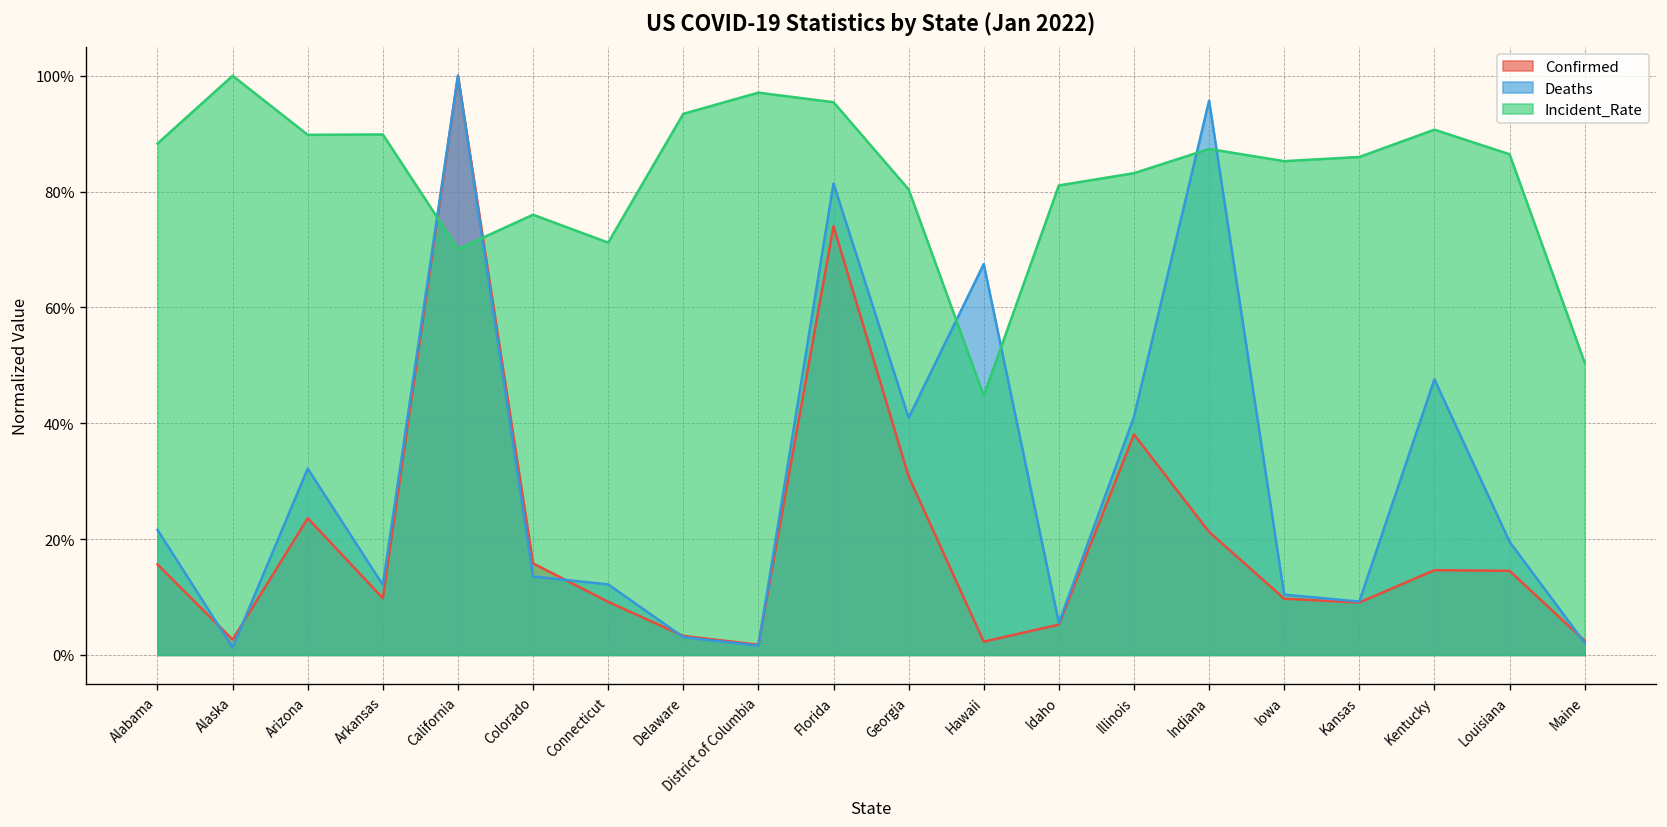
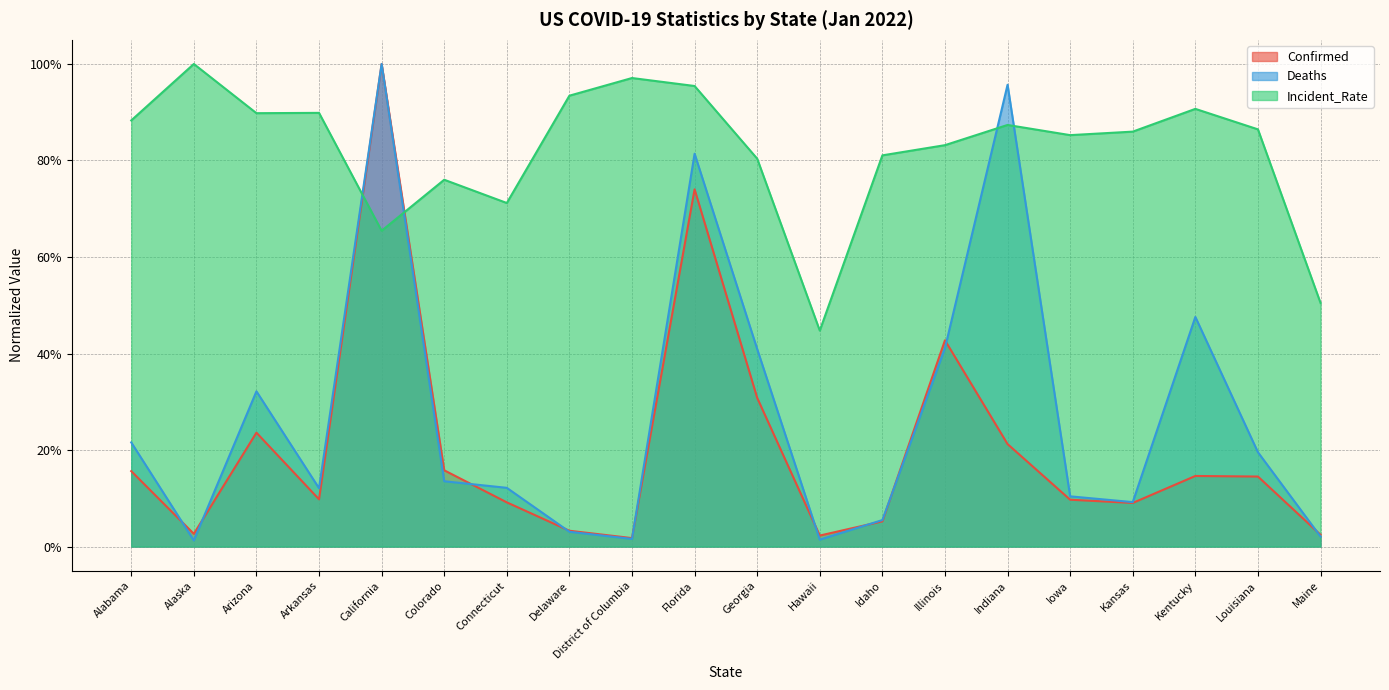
  {
    "Confirmed": {
      "Alabama": "16%",
      "Alaska": "3%",
      "Arizona": "24%",
      "Arkansas": "10%",
      "Colorado": "16%",
      "Connecticut": "9%",
      "Florida": "74%",
      "Georgia": "31%",
      "Hawaii": "2%",
-     "Illinois": "38%",
+     "Illinois": "43%",
      "Indiana": "21%",
      "Iowa": "10%",
      "Kentucky": "15%",
      "Louisiana": "15%"
    },
    "Deaths": {
      "Alabama": "22%",
      "Alaska": "1%",
      "Arizona": "32%",
      "Arkansas": "12%",
      "Colorado": "14%",
      "Connecticut": "12%",
      "Florida": "81%",
      "Georgia": "41%",
-     "Hawaii": "67%",
+     "Hawaii": "1%",
      "Illinois": "41%",
      "Indiana": "96%",
      "Iowa": "10%",
      "Kentucky": "48%",
      "Louisiana": "20%"
    },
    "Incident_Rate": {
      "Alabama": "88%",
      "Alaska": "100%",
      "Arizona": "90%",
      "Arkansas": "90%",
-     "California": "70%",
+     "California": "65%",
      "Colorado": "76%",
      "Connecticut": "71%",
      "Delaware": "93%",
      "District of Columbia": "97%",
      "Florida": "95%",
      "Georgia": "80%",
      "Hawaii": "45%",
      "Idaho": "81%",
      "Illinois": "83%",
      "Indiana": "87%",
      "Iowa": "85%",
      "Kansas": "86%",
      "Kentucky": "91%",
      "Louisiana": "86%",
      "Maine": "50%"
    }
  }
